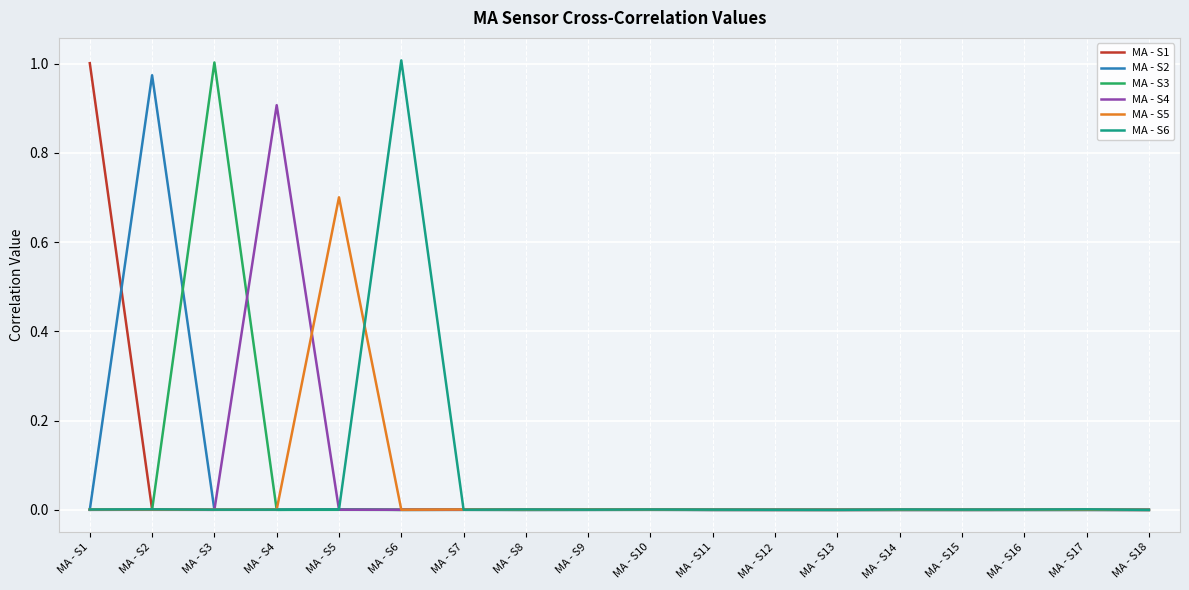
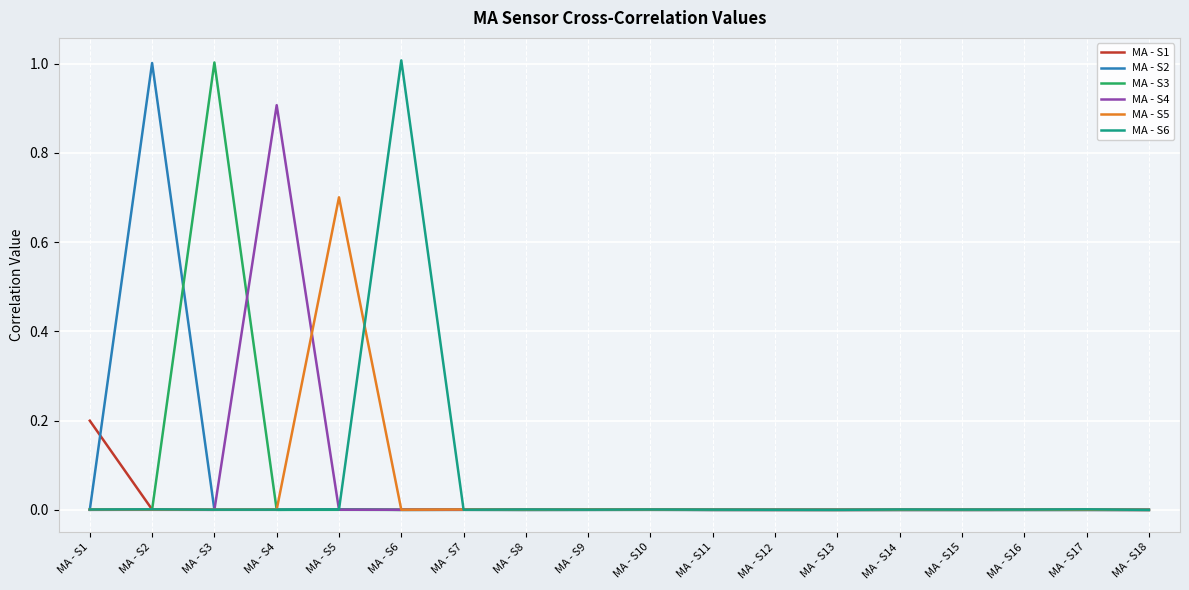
  {
    "MA - S1": {
-     "MA - S1": 1.00
+     "MA - S1": 0.20
    },
    "MA - S2": {
-     "MA - S2": 0.97
+     "MA - S2": 1.00
    },
    "MA - S4": {
      "MA - S4": 0.91
    },
    "MA - S5": {
      "MA - S5": 0.70
    }
  }
